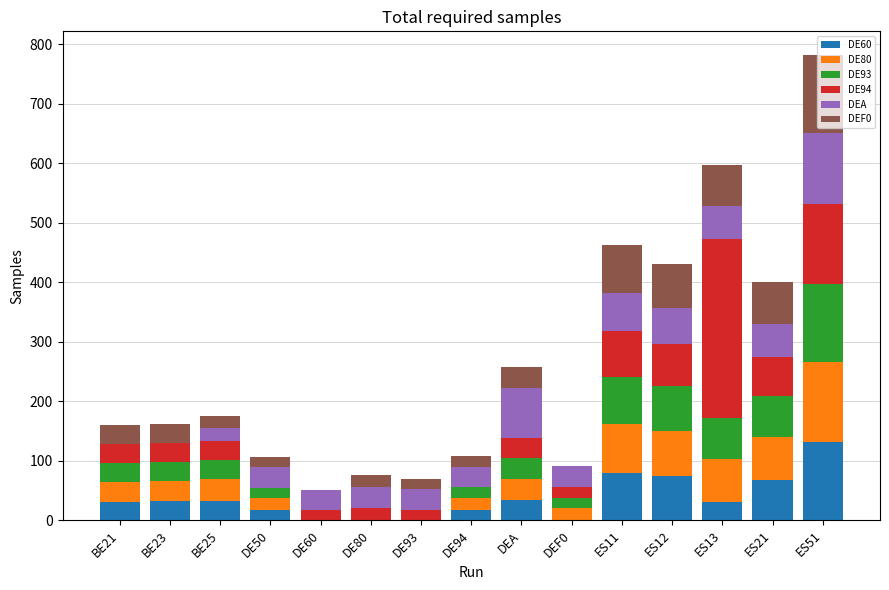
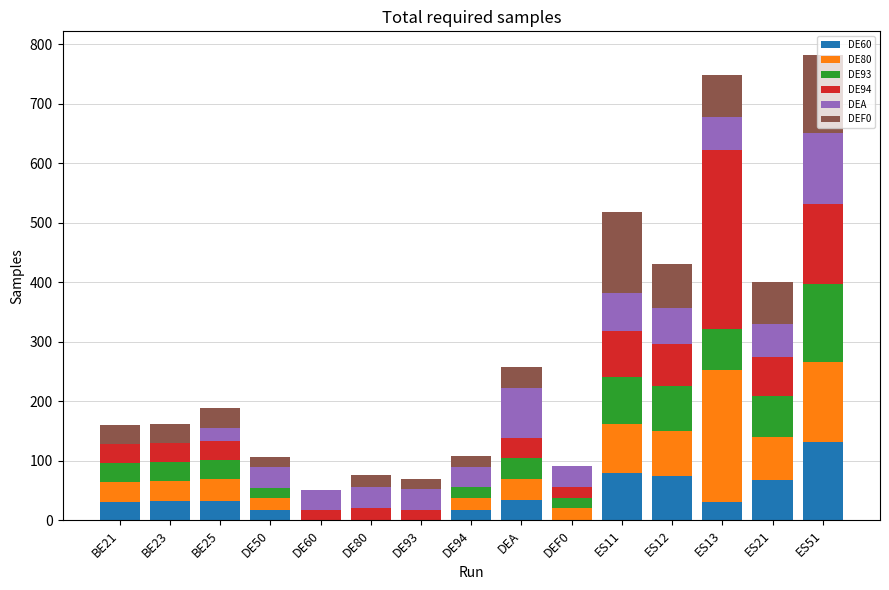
  {
    "DE60": {
      "BE21": 30,
      "BE23": 30,
      "BE25": 30,
      "DE50": 20,
      "DE60": 0,
      "DE80": 0,
      "DE93": 0,
      "DE94": 20,
      "DEA": 30,
      "DEF0": 0,
      "ES11": 80,
      "ES12": 70,
      "ES13": 30,
      "ES21": 70,
      "ES51": 130
    },
    "DE80": {
      "BE21": 30,
      "BE23": 30,
      "BE25": 40,
      "DE50": 20,
      "DE60": 0,
      "DE80": 0,
      "DE93": 0,
      "DE94": 20,
      "DEA": 40,
      "DEF0": 20,
      "ES11": 80,
      "ES12": 80,
-     "ES13": 70,
+     "ES13": 220,
      "ES21": 70,
      "ES51": 130
    },
    "DE93": {
      "BE21": 30,
      "BE23": 30,
      "BE25": 30,
      "DE50": 20,
      "DE60": 0,
      "DE80": 0,
      "DE93": 0,
      "DE94": 20,
      "DEA": 30,
      "DEF0": 20,
      "ES11": 80,
      "ES12": 70,
      "ES13": 70,
      "ES21": 70,
      "ES51": 130
    },
    "DE94": {
      "BE21": 30,
      "BE23": 30,
      "BE25": 30,
      "DE50": 0,
      "DE60": 20,
      "DE80": 20,
      "DE93": 20,
      "DE94": 0,
      "DEA": 30,
      "DEF0": 20,
      "ES11": 80,
      "ES12": 70,
      "ES13": 300,
      "ES21": 70,
      "ES51": 130
    },
    "DEA": {
      "BE21": 0,
      "BE23": 0,
      "BE25": 20,
      "DE50": 30,
      "DE60": 30,
      "DE80": 40,
      "DE93": 30,
      "DE94": 30,
      "DEA": 90,
      "DEF0": 30,
      "ES11": 60,
      "ES12": 60,
      "ES13": 60,
      "ES21": 60,
      "ES51": 120
    },
    "DEF0": {
      "BE21": 30,
      "BE23": 30,
-     "BE25": 20,
+     "BE25": 30,
      "DE50": 20,
      "DE60": 0,
      "DE80": 20,
      "DE93": 20,
      "DE94": 20,
      "DEA": 30,
      "DEF0": 0,
-     "ES11": 80,
+     "ES11": 140,
      "ES12": 70,
      "ES13": 70,
      "ES21": 70
    }
  }
